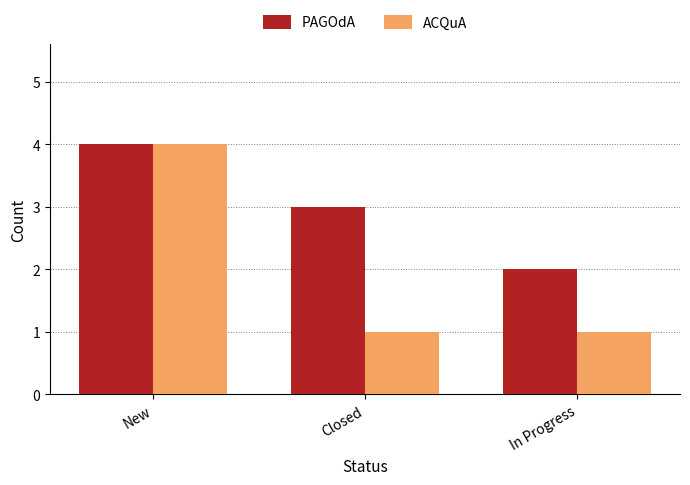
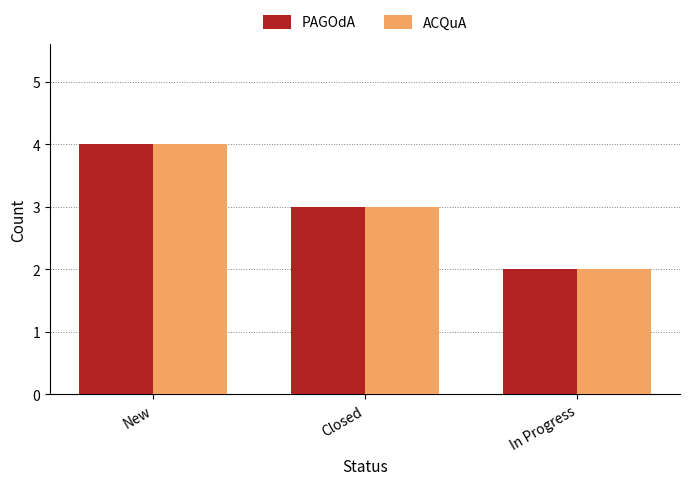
  {
    "PAGOdA": {
      "New": 4,
      "Closed": 3,
      "In Progress": 2
    },
    "ACQuA": {
      "New": 4,
-     "Closed": 1,
-     "In Progress": 1
+     "Closed": 3,
+     "In Progress": 2
    }
  }
